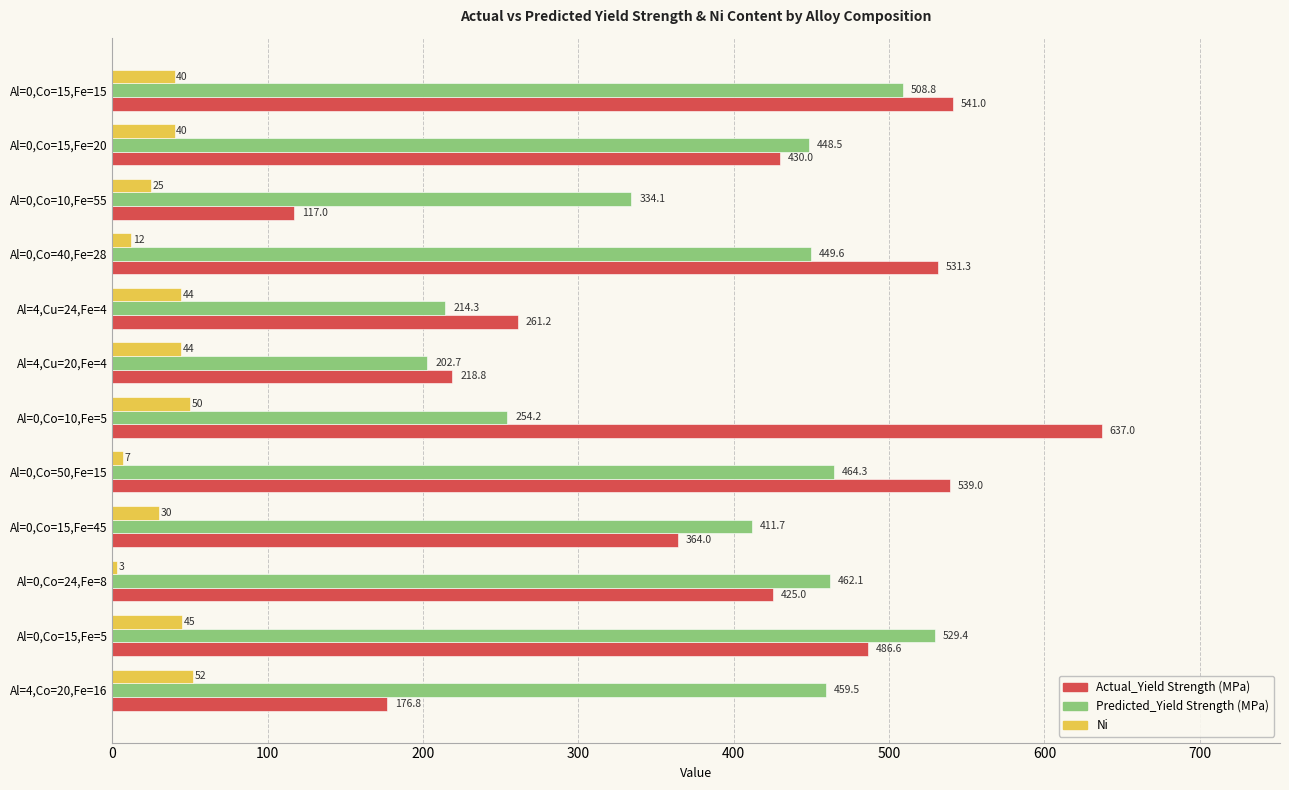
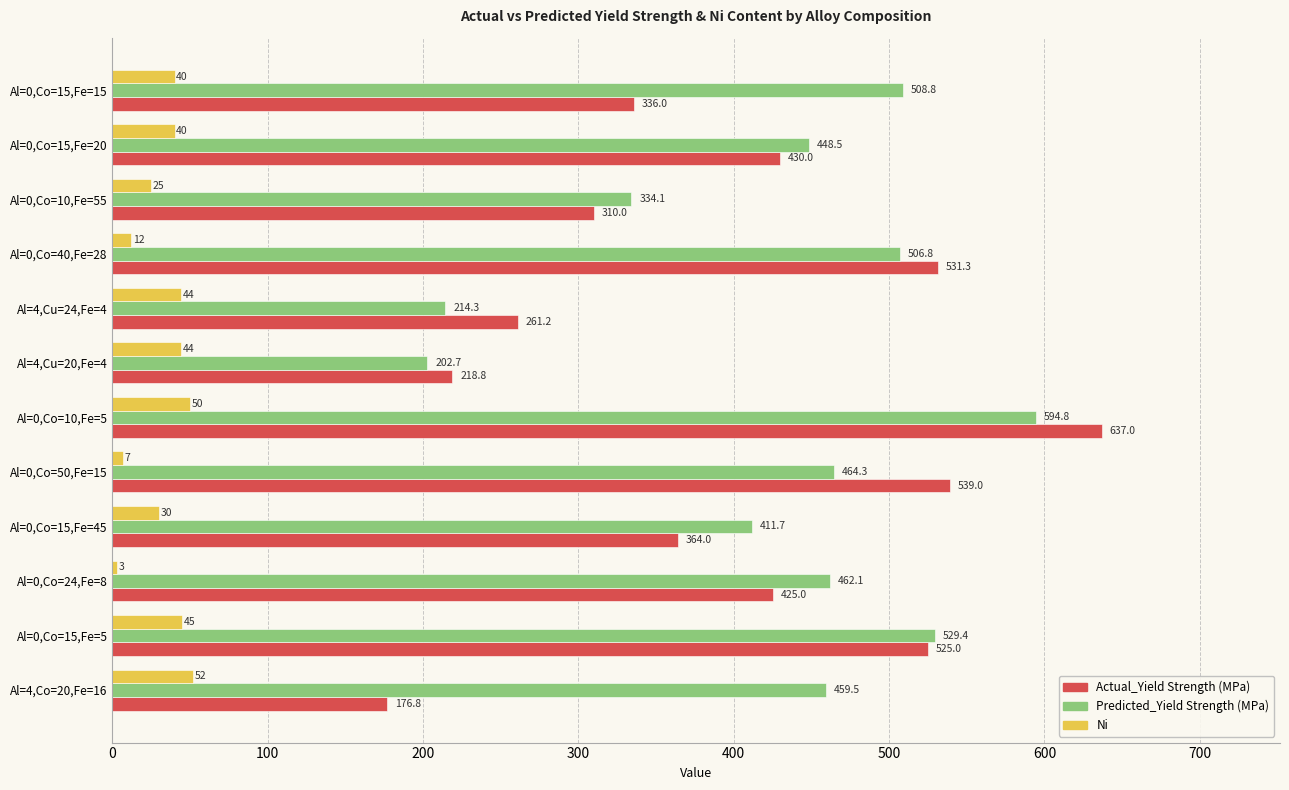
  {
    "Actual_Yield Strength (MPa)": {
-     "Al=0,Co=15,Fe=15": 541.0,
+     "Al=0,Co=15,Fe=15": 336.0,
      "Al=0,Co=15,Fe=20": 430.0,
-     "Al=0,Co=10,Fe=55": 117.0,
+     "Al=0,Co=10,Fe=55": 310.0,
      "Al=0,Co=40,Fe=28": 531.3,
      "Al=4,Cu=24,Fe=4": 261.2,
      "Al=4,Cu=20,Fe=4": 218.8,
      "Al=0,Co=10,Fe=5": 637.0,
      "Al=0,Co=50,Fe=15": 539.0,
      "Al=0,Co=15,Fe=45": 364.0,
      "Al=0,Co=24,Fe=8": 425.0,
-     "Al=0,Co=15,Fe=5": 486.6,
+     "Al=0,Co=15,Fe=5": 525.0,
      "Al=4,Co=20,Fe=16": 176.8
    },
    "Predicted_Yield Strength (MPa)": {
      "Al=0,Co=15,Fe=15": 508.8,
      "Al=0,Co=15,Fe=20": 448.5,
      "Al=0,Co=10,Fe=55": 334.1,
-     "Al=0,Co=40,Fe=28": 449.6,
+     "Al=0,Co=40,Fe=28": 506.8,
      "Al=4,Cu=24,Fe=4": 214.3,
      "Al=4,Cu=20,Fe=4": 202.7,
-     "Al=0,Co=10,Fe=5": 254.2,
+     "Al=0,Co=10,Fe=5": 594.8,
      "Al=0,Co=50,Fe=15": 464.3,
      "Al=0,Co=15,Fe=45": 411.7,
      "Al=0,Co=24,Fe=8": 462.1,
      "Al=0,Co=15,Fe=5": 529.4,
      "Al=4,Co=20,Fe=16": 459.5
    },
    "Ni": {
      "Al=0,Co=15,Fe=15": 40,
      "Al=0,Co=15,Fe=20": 40,
      "Al=0,Co=10,Fe=55": 25,
      "Al=0,Co=40,Fe=28": 12,
      "Al=4,Cu=24,Fe=4": 44,
      "Al=4,Cu=20,Fe=4": 44,
      "Al=0,Co=10,Fe=5": 50,
      "Al=0,Co=50,Fe=15": 7,
      "Al=0,Co=15,Fe=45": 30,
      "Al=0,Co=24,Fe=8": 3,
      "Al=0,Co=15,Fe=5": 45,
      "Al=4,Co=20,Fe=16": 52
    }
  }
